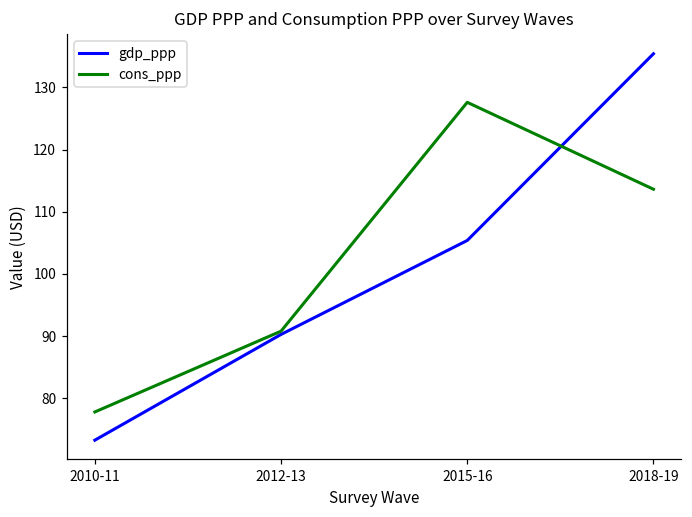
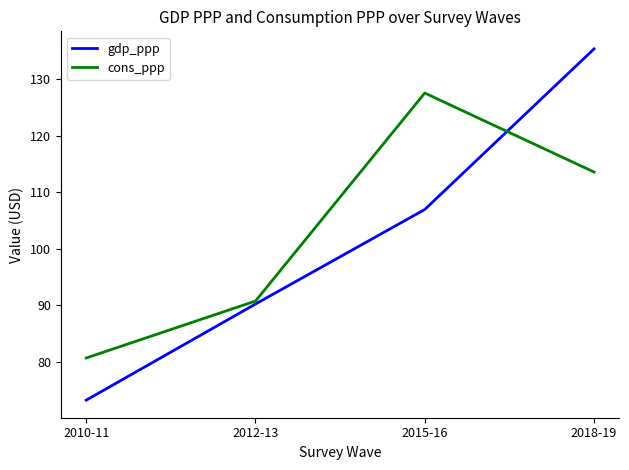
  {
    "gdp_ppp": {
      "2010-11": 73,
      "2012-13": 90,
-     "2015-16": 105,
+     "2015-16": 107,
      "2018-19": 135
    },
    "cons_ppp": {
-     "2010-11": 78,
+     "2010-11": 81,
      "2012-13": 91,
      "2015-16": 128,
      "2018-19": 114
    }
  }
